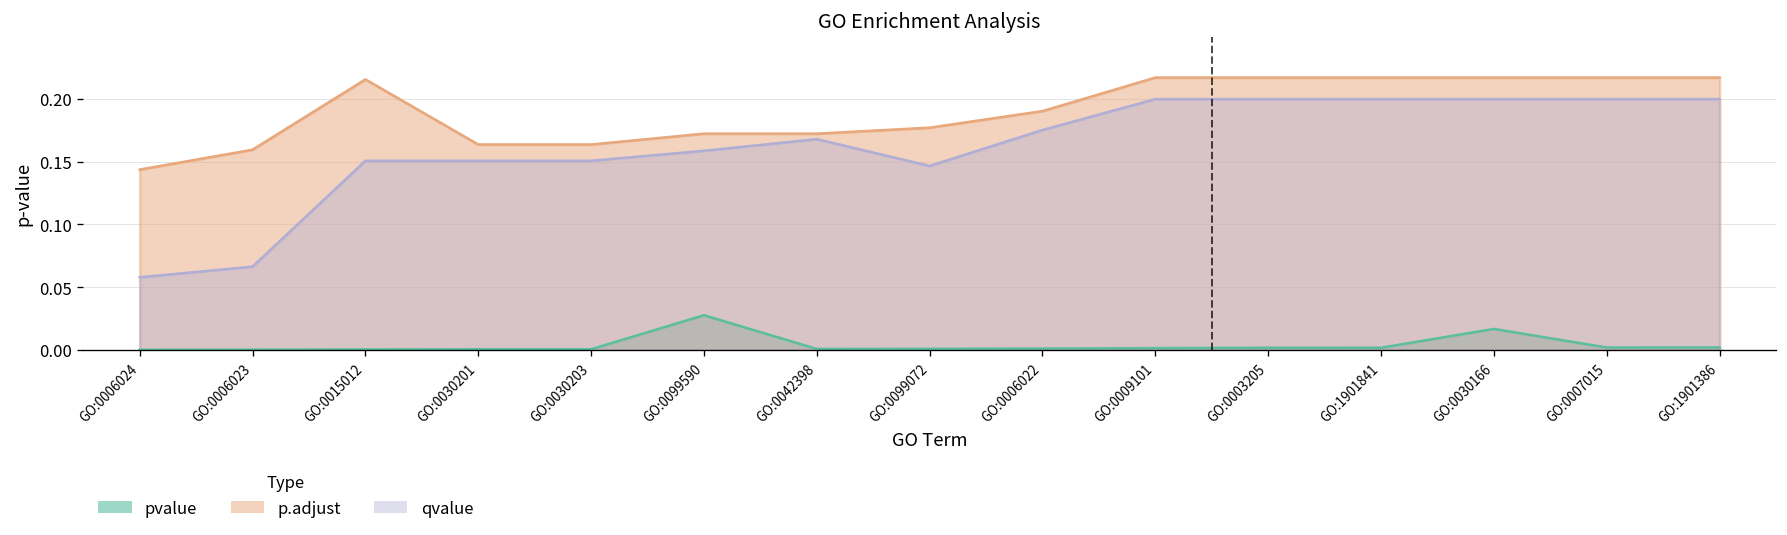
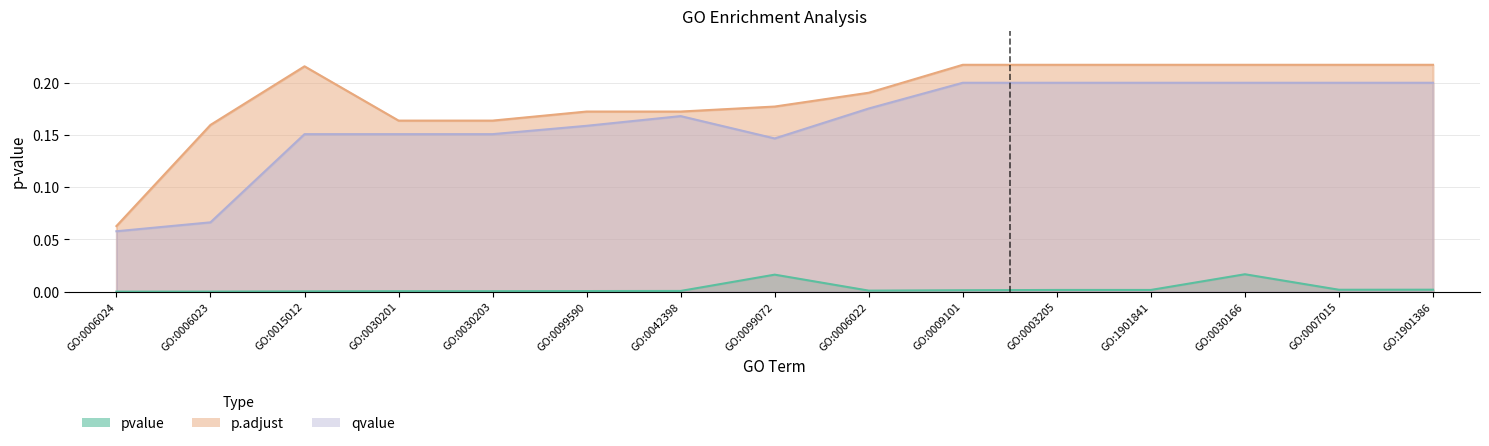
  {
    "pvalue": {
      "GO:0006024": 0.000,
      "GO:0006023": 0.000,
      "GO:0015012": 0.000,
      "GO:0030201": 0.000,
      "GO:0030203": 0.000,
-     "GO:0099590": 0.028,
+     "GO:0099590": 0.001,
      "GO:0042398": 0.001,
-     "GO:0099072": 0.001,
+     "GO:0099072": 0.016,
      "GO:0006022": 0.001,
      "GO:0009101": 0.001,
      "GO:0003205": 0.002,
      "GO:1901841": 0.002,
      "GO:0030166": 0.017,
      "GO:0007015": 0.002,
      "GO:1901386": 0.002
    },
    "p.adjust": {
-     "GO:0006024": 0.144,
+     "GO:0006024": 0.063,
      "GO:0006023": 0.160,
      "GO:0015012": 0.216,
      "GO:0030201": 0.164,
      "GO:0030203": 0.164,
      "GO:0099590": 0.172,
      "GO:0042398": 0.172,
      "GO:0099072": 0.177,
      "GO:0006022": 0.190,
      "GO:0009101": 0.217,
      "GO:0003205": 0.217,
      "GO:1901841": 0.217,
      "GO:0030166": 0.217,
      "GO:0007015": 0.217,
      "GO:1901386": 0.217
    },
    "qvalue": {
      "GO:0006024": 0.058,
      "GO:0006023": 0.066,
      "GO:0015012": 0.151,
      "GO:0030201": 0.151,
      "GO:0030203": 0.151,
      "GO:0099590": 0.159,
      "GO:0042398": 0.168,
      "GO:0099072": 0.147,
      "GO:0006022": 0.175,
      "GO:0009101": 0.200,
      "GO:0003205": 0.200,
      "GO:1901841": 0.200,
      "GO:0030166": 0.200,
      "GO:0007015": 0.200,
      "GO:1901386": 0.200
    }
  }
